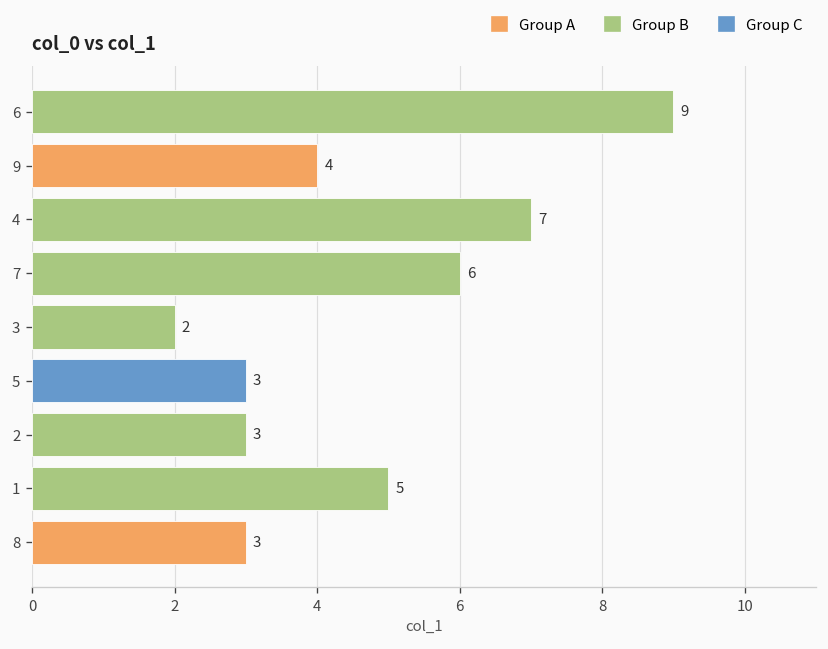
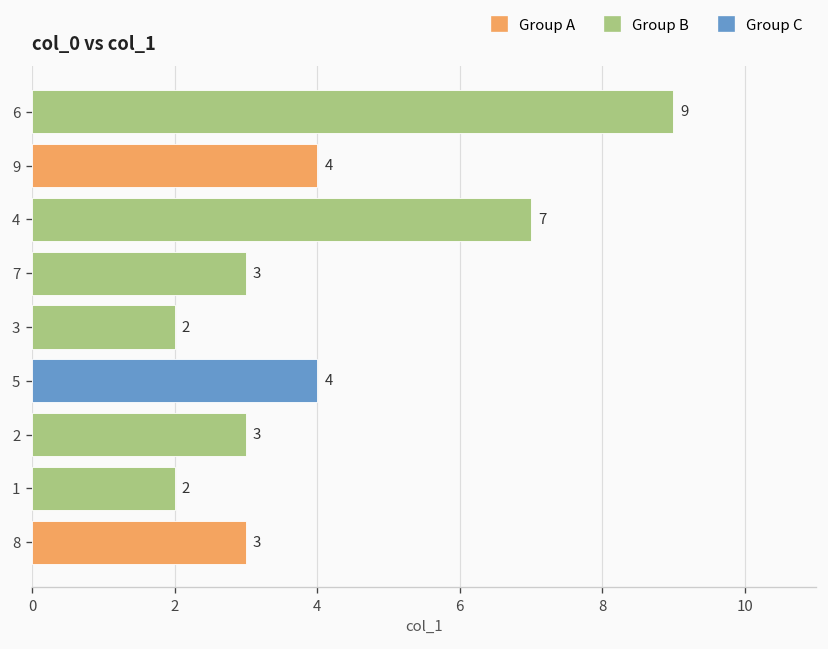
  {
    "6": 9,
    "9": 4,
    "4": 7,
-   "7": 6,
+   "7": 3,
    "3": 2,
-   "5": 3,
+   "5": 4,
    "2": 3,
-   "1": 5,
+   "1": 2,
    "8": 3
  }
